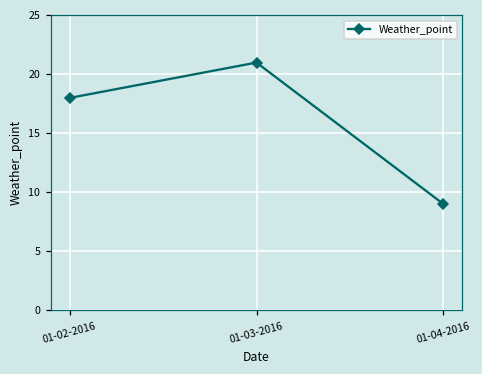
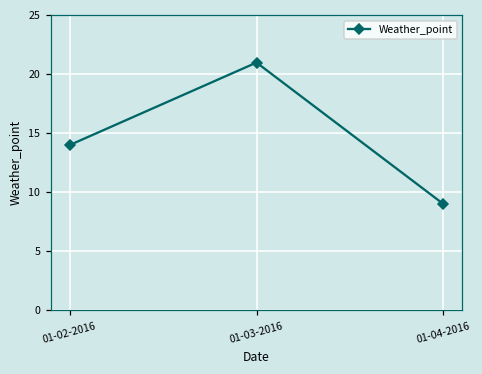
  {
-   "01-02-2016": 18,
+   "01-02-2016": 14,
    "01-03-2016": 21,
    "01-04-2016": 9
  }
